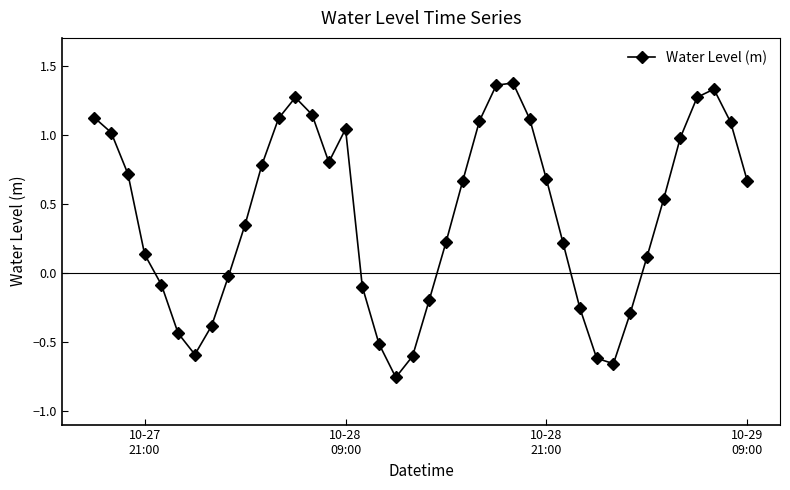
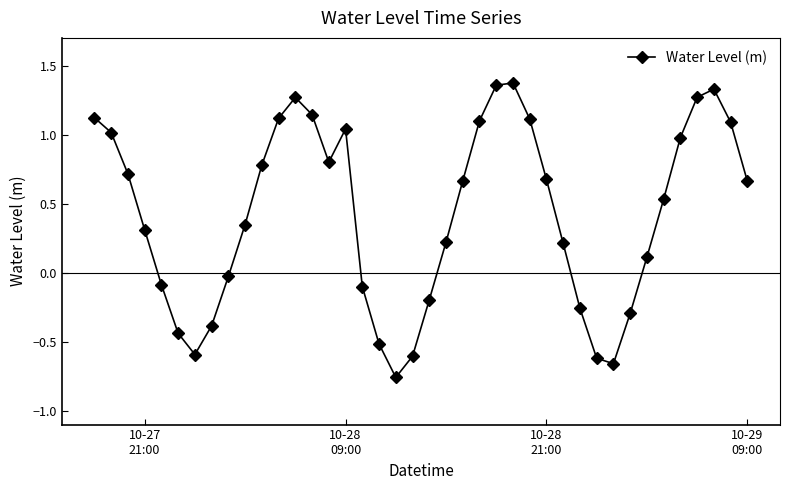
  {
-   "10-27 21:00": 0.13,
+   "10-27 21:00": 0.31,
    "10-28 09:00": 1.04,
    "10-28 21:00": 0.68,
    "10-29 09:00": 0.66
  }
